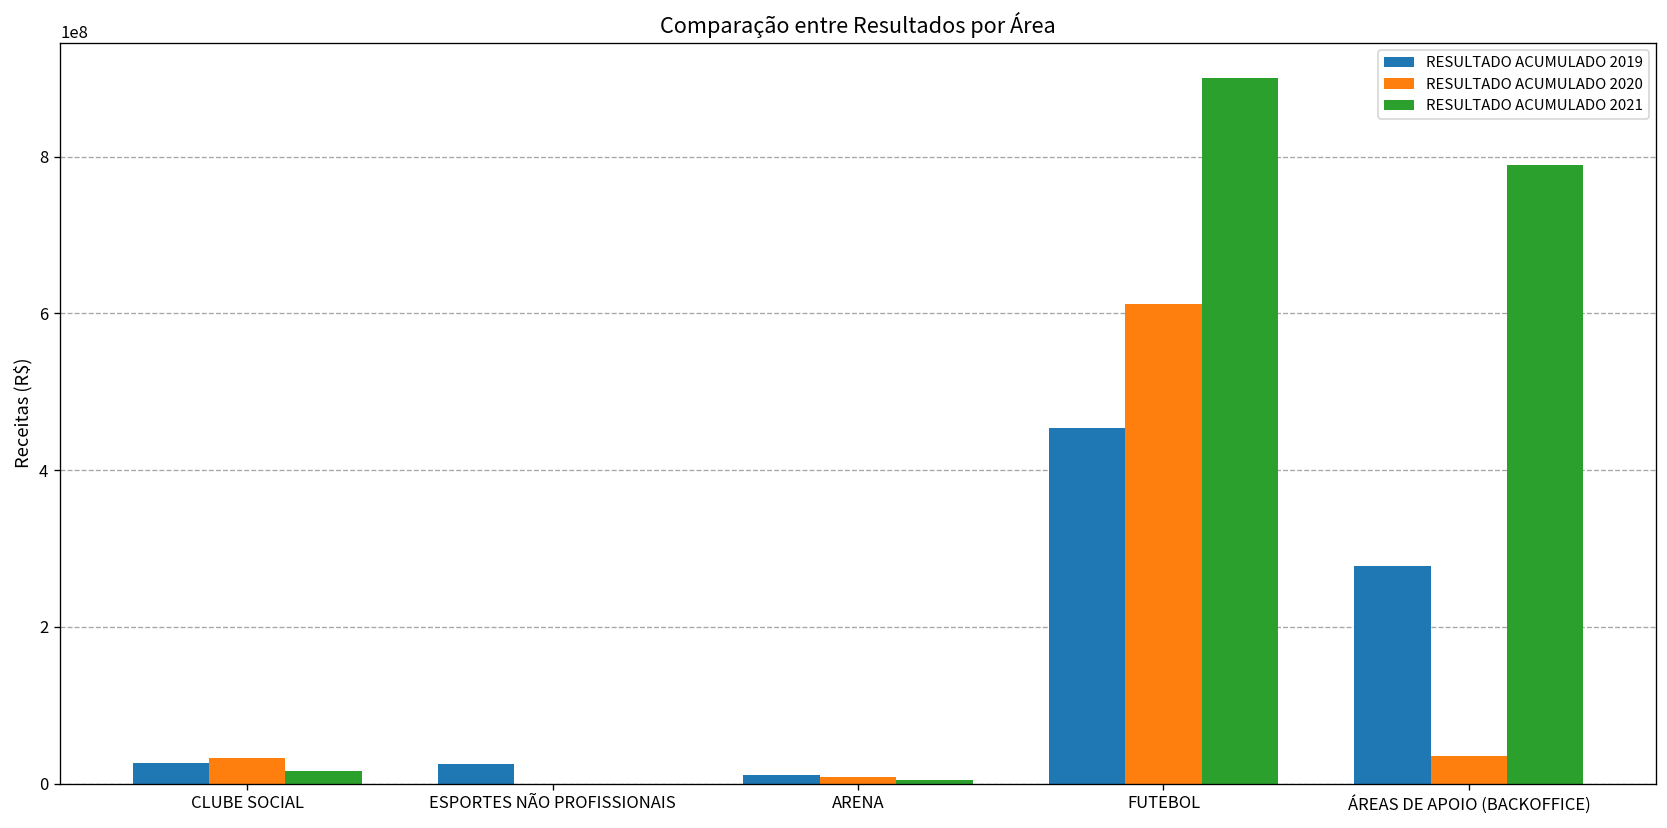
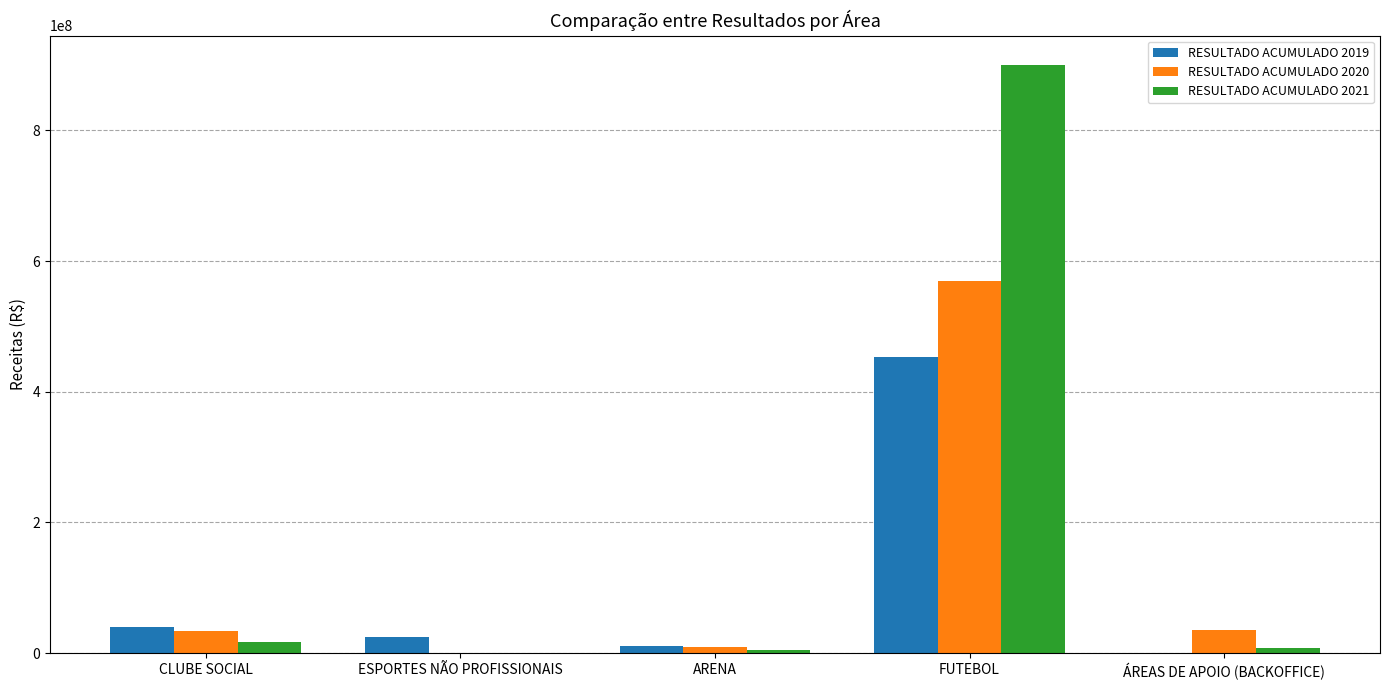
  {
    "RESULTADO ACUMULADO 2019": {
-     "CLUBE SOCIAL": 30000000,
+     "CLUBE SOCIAL": 40000000,
      "ESPORTES NÃO PROFISSIONAIS": 30000000,
      "ARENA": 10000000,
      "FUTEBOL": 450000000,
-     "ÁREAS DE APOIO (BACKOFFICE)": 280000000
+     "ÁREAS DE APOIO (BACKOFFICE)": 0
    },
    "RESULTADO ACUMULADO 2020": {
      "CLUBE SOCIAL": 30000000,
      "ARENA": 10000000,
-     "FUTEBOL": 610000000,
+     "FUTEBOL": 570000000,
      "ÁREAS DE APOIO (BACKOFFICE)": 40000000
    },
    "RESULTADO ACUMULADO 2021": {
      "CLUBE SOCIAL": 20000000,
      "ARENA": 0,
      "FUTEBOL": 900000000,
-     "ÁREAS DE APOIO (BACKOFFICE)": 790000000
+     "ÁREAS DE APOIO (BACKOFFICE)": 10000000
    }
  }
